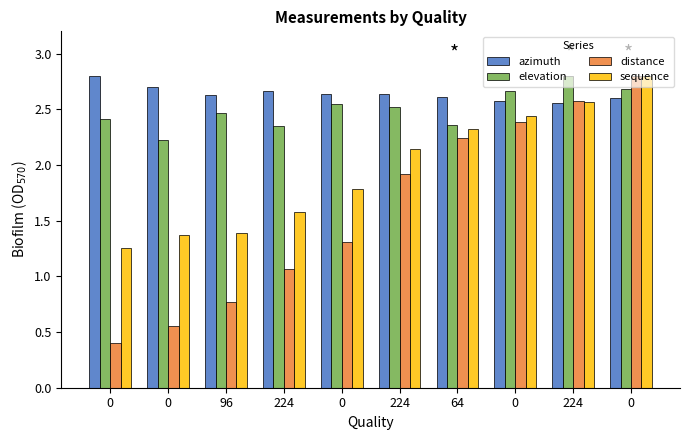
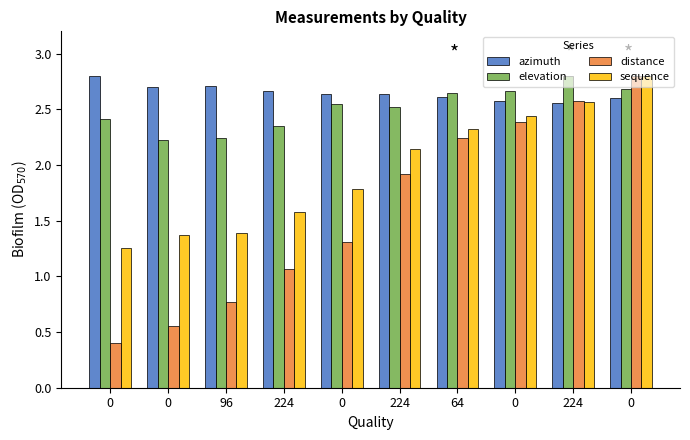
  {
    "azimuth": {
-     "96": 2.62,
+     "96": 2.71,
      "64": 2.61
    },
    "elevation": {
-     "96": 2.46,
-     "64": 2.36
+     "96": 2.24,
+     "64": 2.65
    },
    "distance": {
      "96": 0.77,
      "64": 2.24
    },
    "sequence": {
      "96": 1.39,
      "64": 2.32
    }
  }
